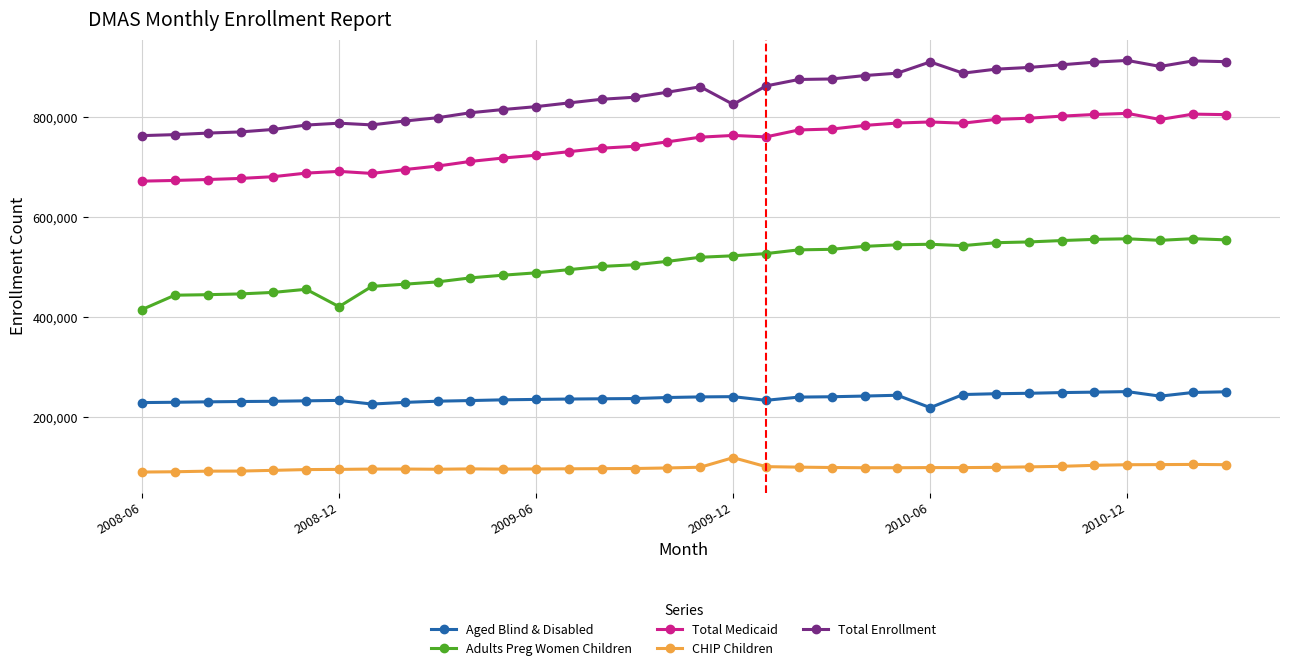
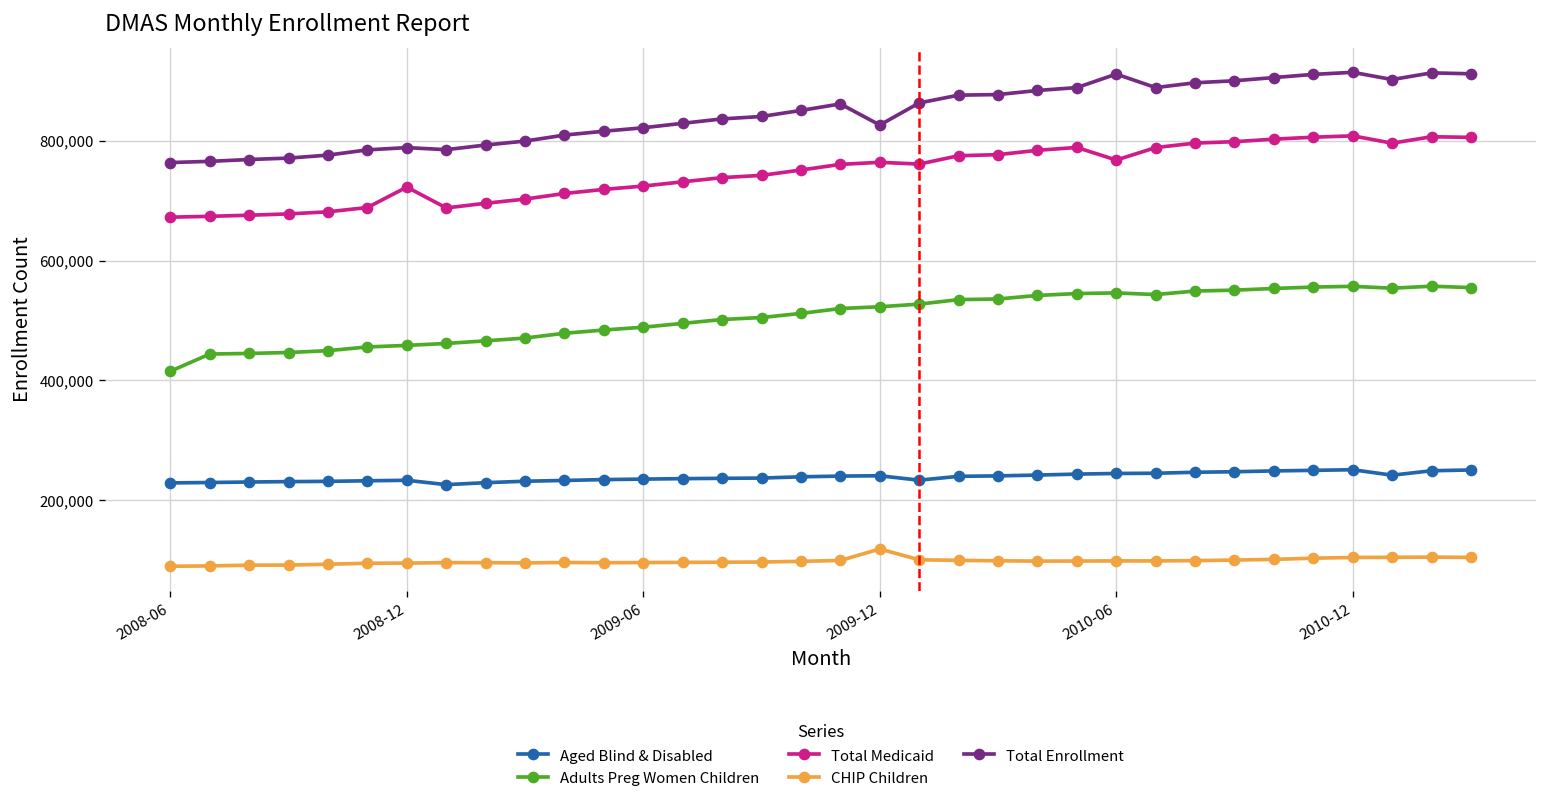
  {
    "Aged Blind & Disabled": {
      "2008-06": "230,000",
      "2008-12": "230,000",
      "2009-06": "240,000",
      "2009-12": "240,000",
-     "2010-06": "220,000",
+     "2010-06": "240,000",
      "2010-12": "250,000"
    },
    "Adults Preg Women Children": {
      "2008-06": "420,000",
-     "2008-12": "420,000",
+     "2008-12": "460,000",
      "2009-06": "490,000",
      "2009-12": "520,000",
      "2010-06": "550,000",
      "2010-12": "560,000"
    },
    "Total Medicaid": {
      "2008-06": "670,000",
-     "2008-12": "690,000",
+     "2008-12": "720,000",
      "2009-06": "720,000",
      "2009-12": "760,000",
-     "2010-06": "790,000",
+     "2010-06": "770,000",
      "2010-12": "810,000"
    },
    "CHIP Children": {
      "2008-06": "90,000",
      "2008-12": "100,000",
      "2009-06": "100,000",
      "2009-12": "120,000",
      "2010-06": "100,000",
      "2010-12": "100,000"
    },
    "Total Enrollment": {
      "2008-06": "760,000",
      "2008-12": "790,000",
      "2009-06": "820,000",
      "2009-12": "830,000",
      "2010-06": "910,000",
      "2010-12": "910,000"
    }
  }
